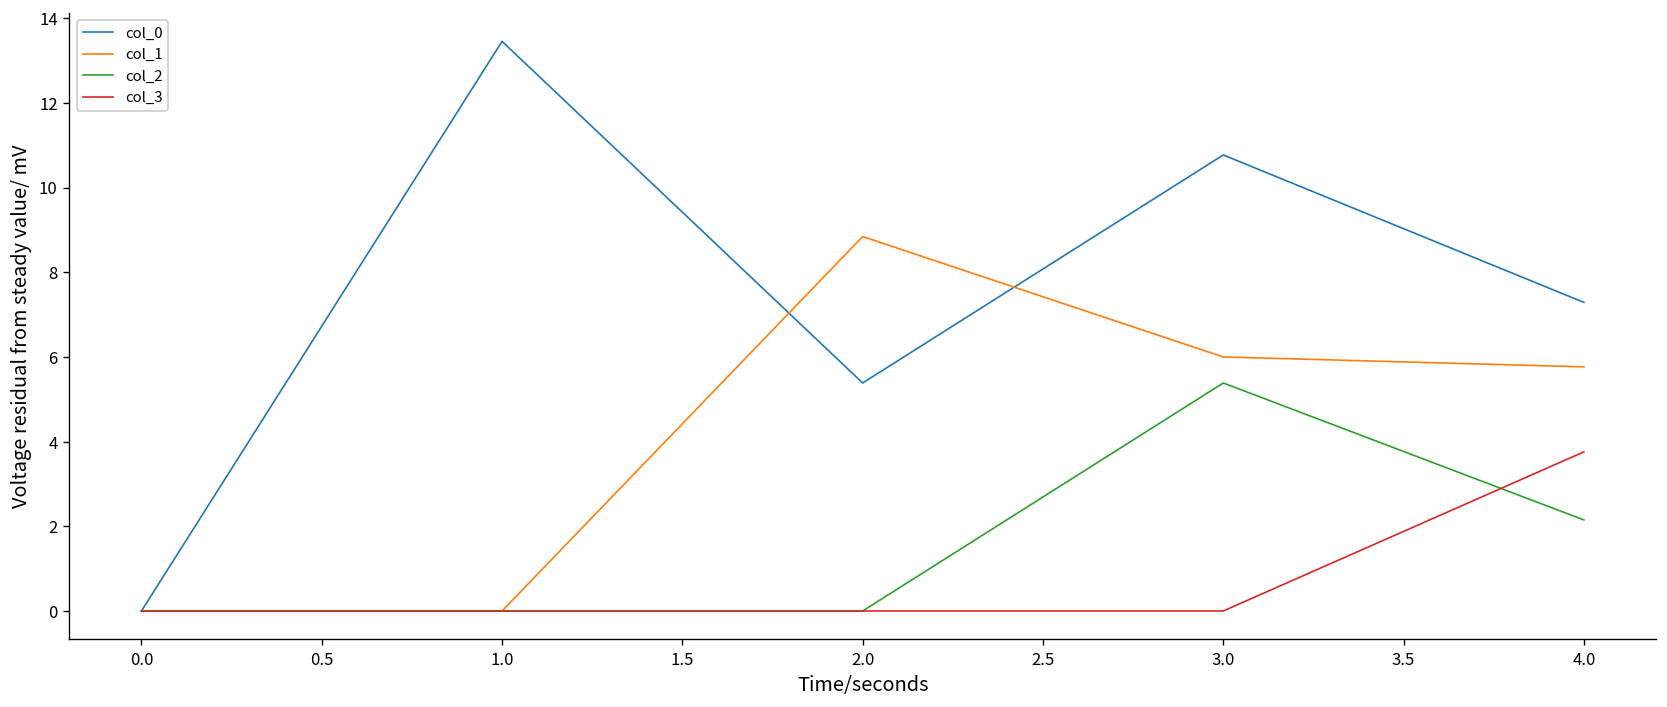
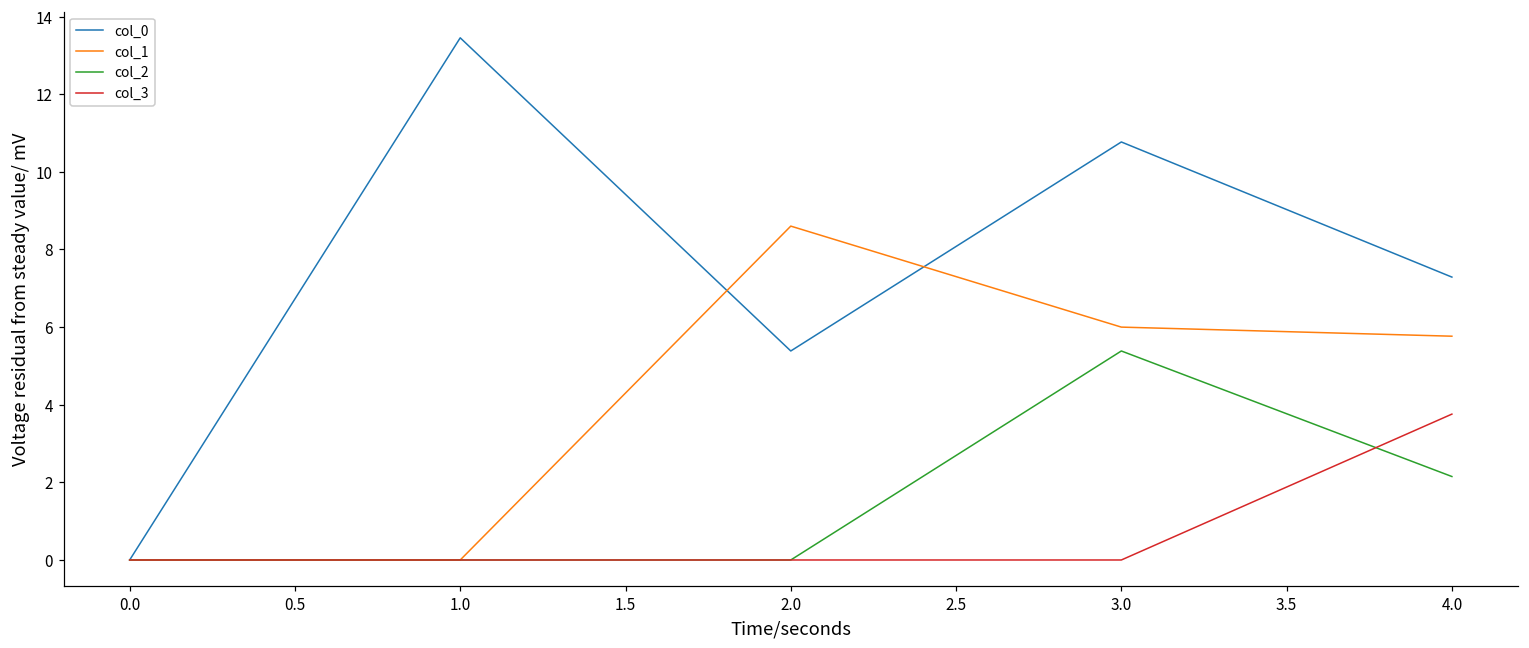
  {
    "col_0": {
      "1.0": 13.5,
      "2.0": 5.4,
      "3.0": 10.8,
      "4.0": 7.3
    },
    "col_1": {
-     "2.0": 8.8,
+     "2.0": 8.6,
      "3.0": 6.0,
      "4.0": 5.8
    },
    "col_2": {
      "3.0": 5.4,
      "4.0": 2.2
    },
    "col_3": {
      "3.0": 0.0,
      "4.0": 3.8
    }
  }
